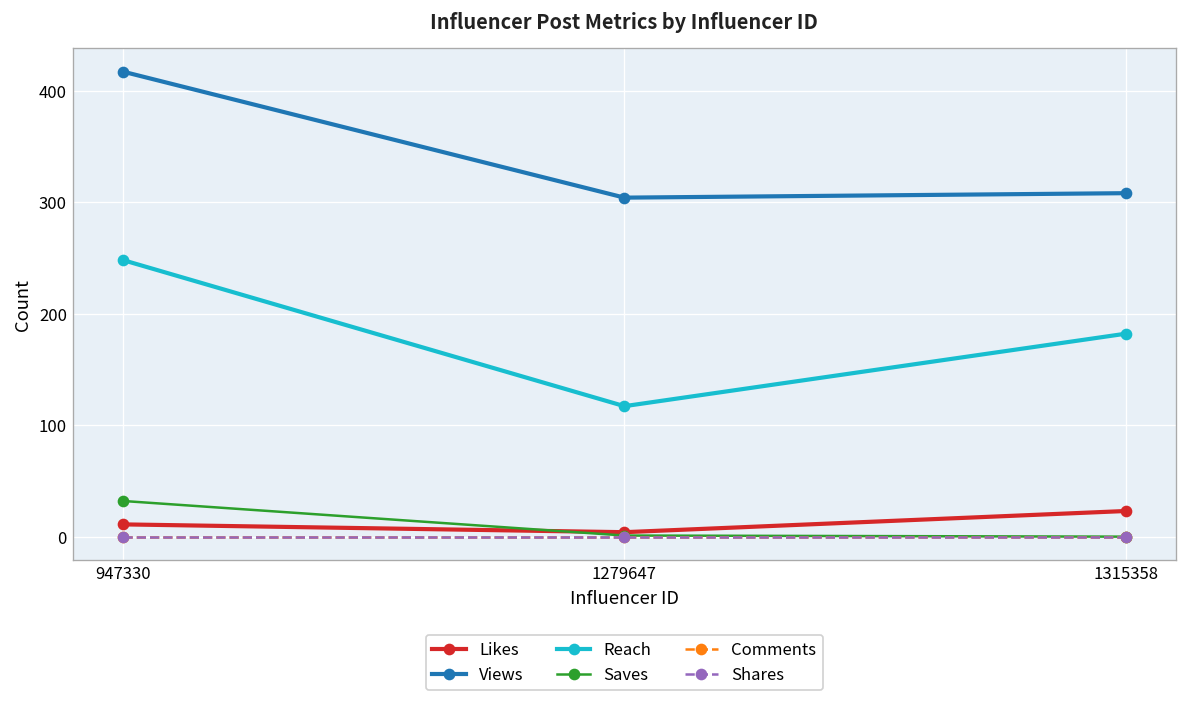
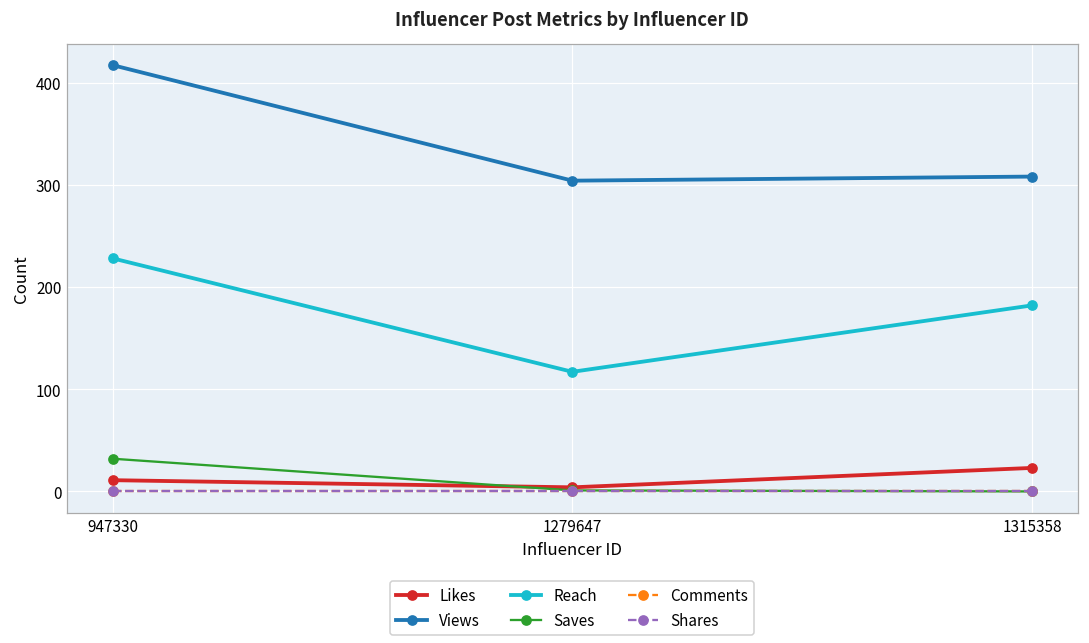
  {
    "Likes": {
      "947330": 10,
      "1279647": 0,
      "1315358": 20
    },
    "Views": {
      "947330": 420,
      "1279647": 300,
      "1315358": 310
    },
    "Reach": {
-     "947330": 250,
+     "947330": 230,
      "1279647": 120,
      "1315358": 180
    },
    "Saves": {
      "947330": 30
    },
    "Shares": {
      "947330": 0
    }
  }
